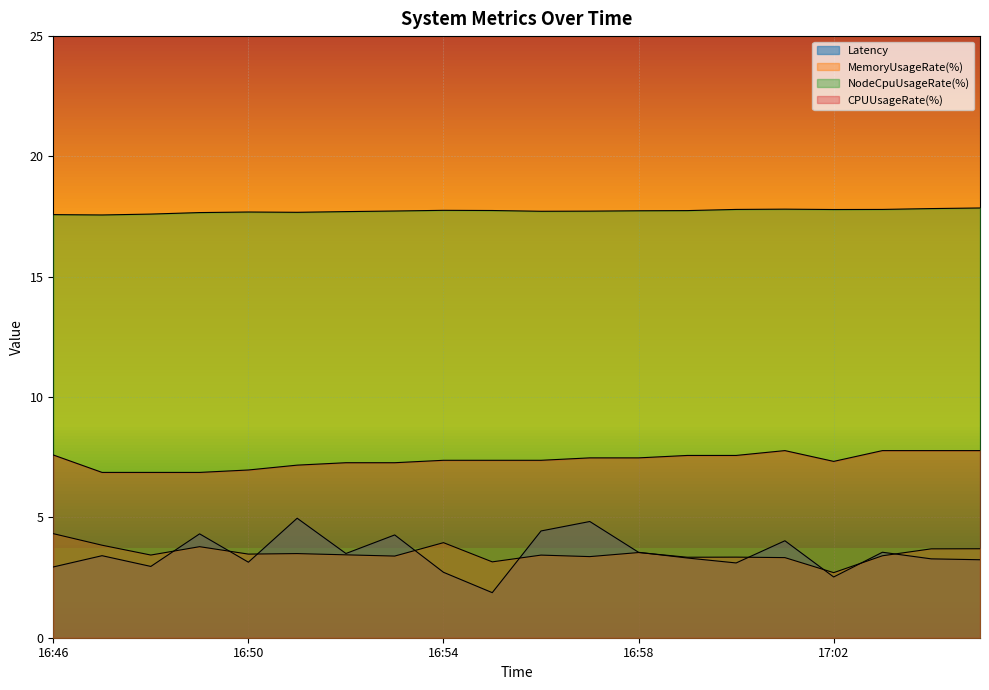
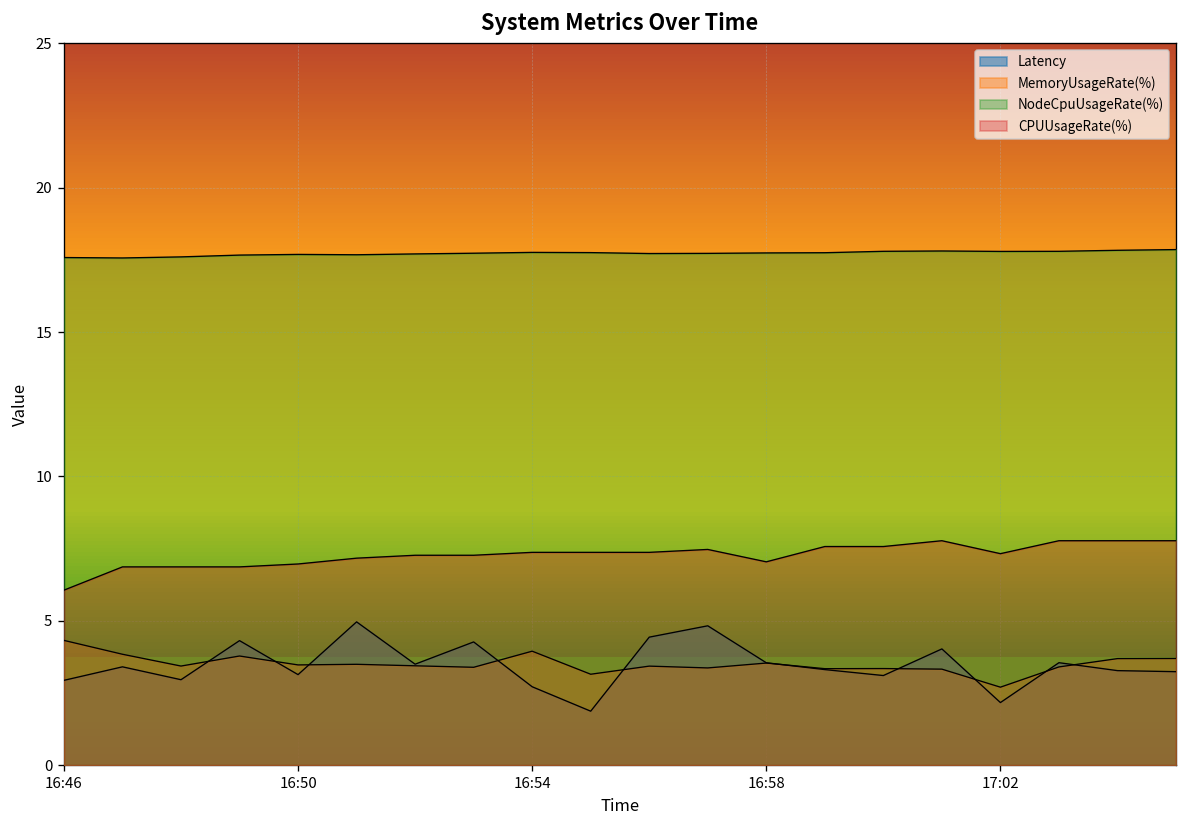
  {
    "Latency": {
      "16:46": 2.9,
      "16:50": 3.1,
      "16:54": 2.7,
-     "17:02": 2.5
+     "17:02": 2.2
    },
    "MemoryUsageRate(%)": {
      "16:46": 4.3,
      "16:50": 3.5,
      "16:54": 4.0,
      "17:02": 2.7
    },
    "NodeCpuUsageRate(%)": {
      "16:46": 17.6,
      "16:50": 17.7,
      "16:54": 17.8,
      "16:58": 17.7,
      "17:02": 17.8
    },
    "CPUUsageRate(%)": {
-     "16:46": 7.6,
+     "16:46": 6.1,
      "16:50": 7.0,
      "16:54": 7.4,
-     "16:58": 7.5,
+     "16:58": 7.0,
      "17:02": 7.3
    }
  }
